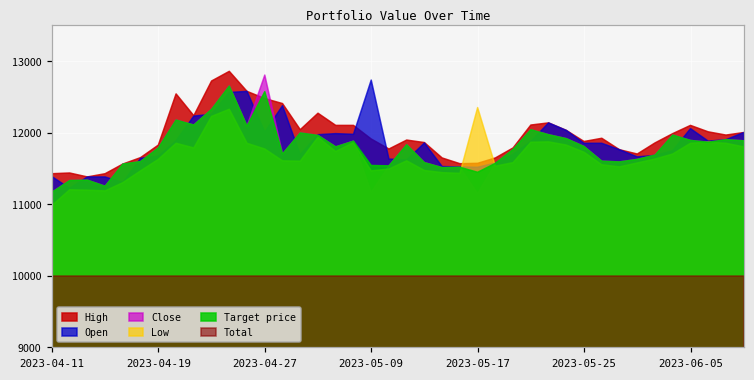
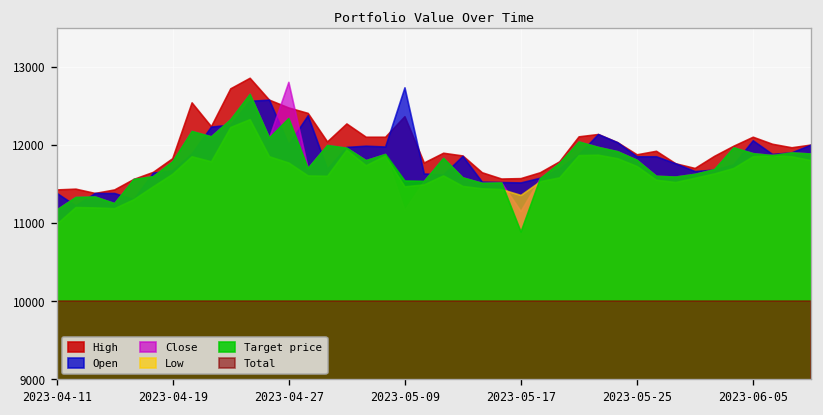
  {
    "High": {
      "2023-04-11": 11400,
      "2023-04-19": 11800,
      "2023-04-27": 12500,
-     "2023-05-09": 11900,
+     "2023-05-09": 12400,
      "2023-05-17": 11600,
      "2023-06-05": 12100
    },
    "Open": {
      "2023-04-11": 11400,
      "2023-04-19": 11700,
      "2023-04-27": 12000,
      "2023-05-09": 12700,
      "2023-05-17": 11500,
      "2023-06-05": 12100
    },
    "Close": {
      "2023-04-27": 12800,
      "2023-05-09": 11200,
      "2023-05-17": 11200
    },
    "Low": {
      "2023-04-11": 11000,
      "2023-04-19": 11600,
      "2023-04-27": 11800,
      "2023-05-09": 11500,
-     "2023-05-17": 12300,
+     "2023-05-17": 11400,
      "2023-05-25": 11700,
      "2023-06-05": 11900
    },
    "Target price": {
-     "2023-04-27": 12600,
+     "2023-04-27": 12300,
      "2023-05-09": 11500,
-     "2023-05-17": 11400
+     "2023-05-17": 10900
    },
    "Total": {
      "2023-04-11": 10000,
      "2023-04-19": 10000,
      "2023-04-27": 10000,
      "2023-05-09": 10000,
      "2023-05-17": 10000,
      "2023-05-25": 10000,
      "2023-06-05": 10000
    }
  }
